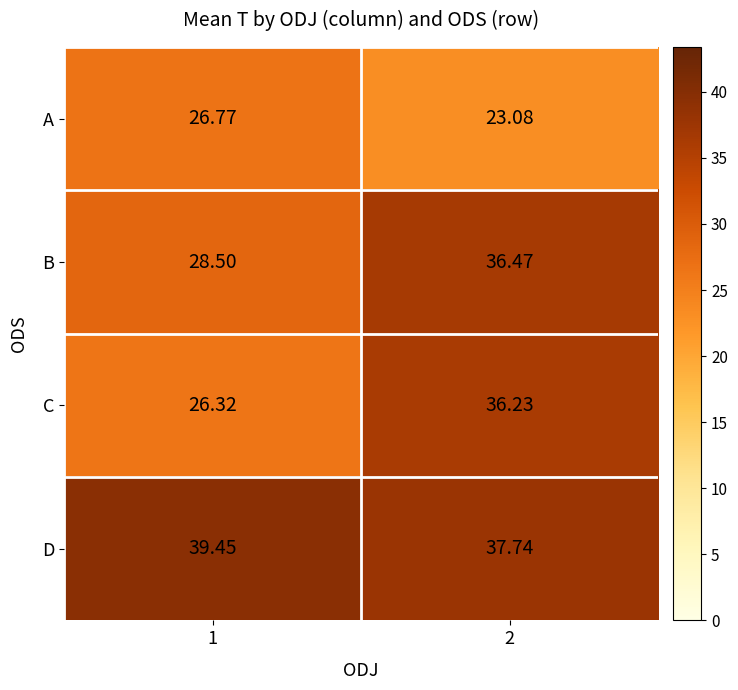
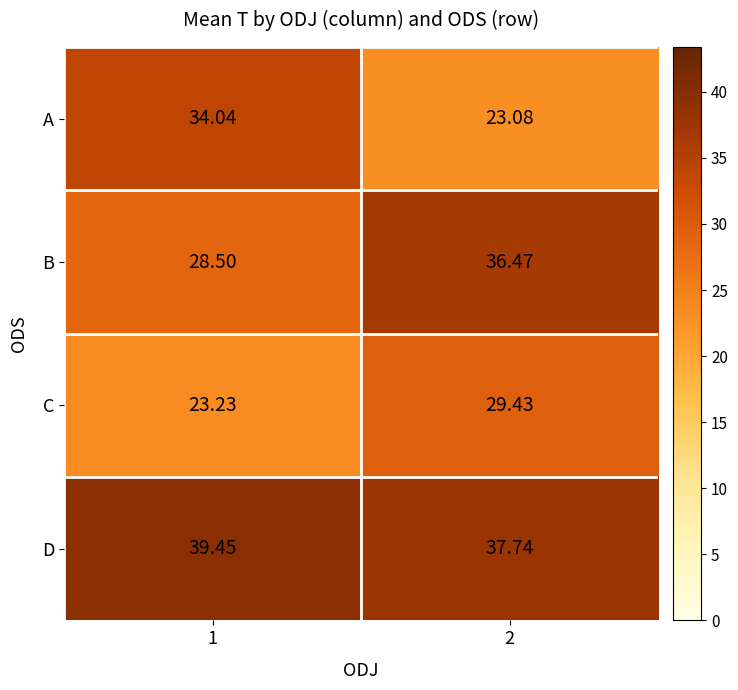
  {
    "A": {
-     "1": 26.77,
+     "1": 34.04,
      "2": 23.08
    },
    "B": {
      "1": 28.50,
      "2": 36.47
    },
    "C": {
-     "1": 26.32,
-     "2": 36.23
+     "1": 23.23,
+     "2": 29.43
    },
    "D": {
      "1": 39.45,
      "2": 37.74
    }
  }
